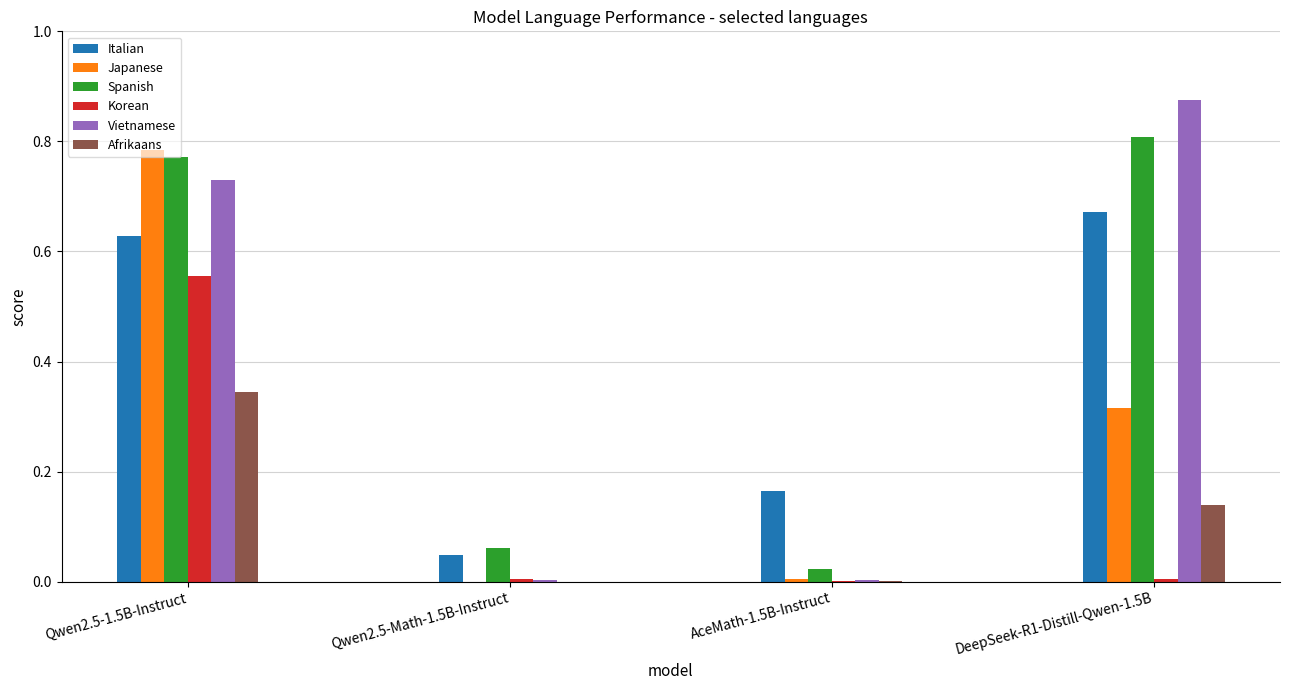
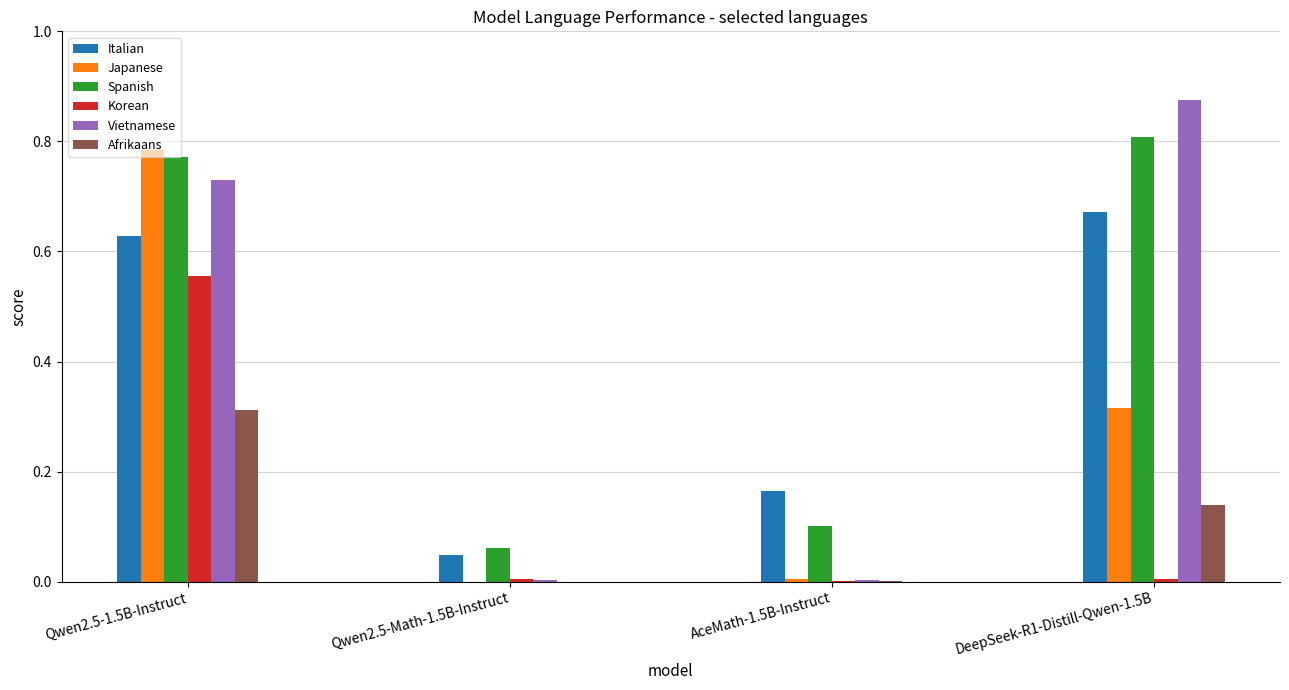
  {
    "Italian": {
      "Qwen2.5-1.5B-Instruct": 0.63,
      "Qwen2.5-Math-1.5B-Instruct": 0.05,
      "AceMath-1.5B-Instruct": 0.17,
      "DeepSeek-R1-Distill-Qwen-1.5B": 0.67
    },
    "Japanese": {
      "Qwen2.5-Math-1.5B-Instruct": 0.00,
      "DeepSeek-R1-Distill-Qwen-1.5B": 0.31
    },
    "Spanish": {
      "Qwen2.5-1.5B-Instruct": 0.77,
      "Qwen2.5-Math-1.5B-Instruct": 0.06,
-     "AceMath-1.5B-Instruct": 0.02,
+     "AceMath-1.5B-Instruct": 0.10,
      "DeepSeek-R1-Distill-Qwen-1.5B": 0.81
    },
    "Korean": {
      "Qwen2.5-1.5B-Instruct": 0.56,
      "DeepSeek-R1-Distill-Qwen-1.5B": 0.00
    },
    "Vietnamese": {
      "Qwen2.5-1.5B-Instruct": 0.73,
      "DeepSeek-R1-Distill-Qwen-1.5B": 0.88
    },
    "Afrikaans": {
-     "Qwen2.5-1.5B-Instruct": 0.34,
+     "Qwen2.5-1.5B-Instruct": 0.31,
      "Qwen2.5-Math-1.5B-Instruct": 0.00,
      "DeepSeek-R1-Distill-Qwen-1.5B": 0.14
    }
  }
